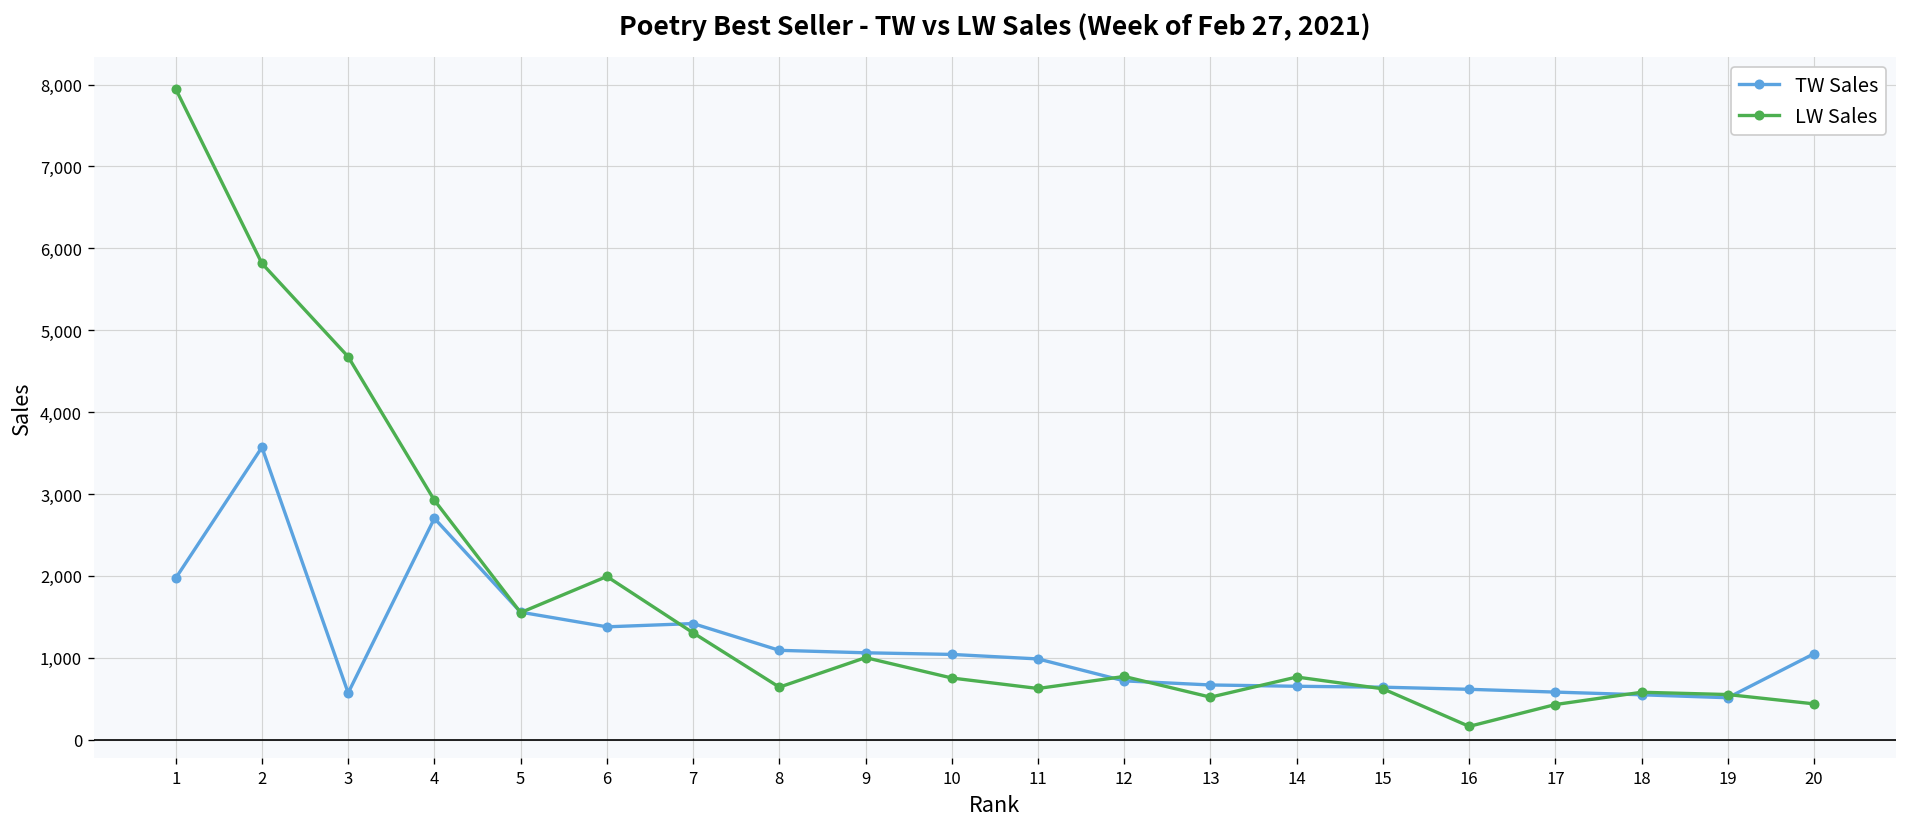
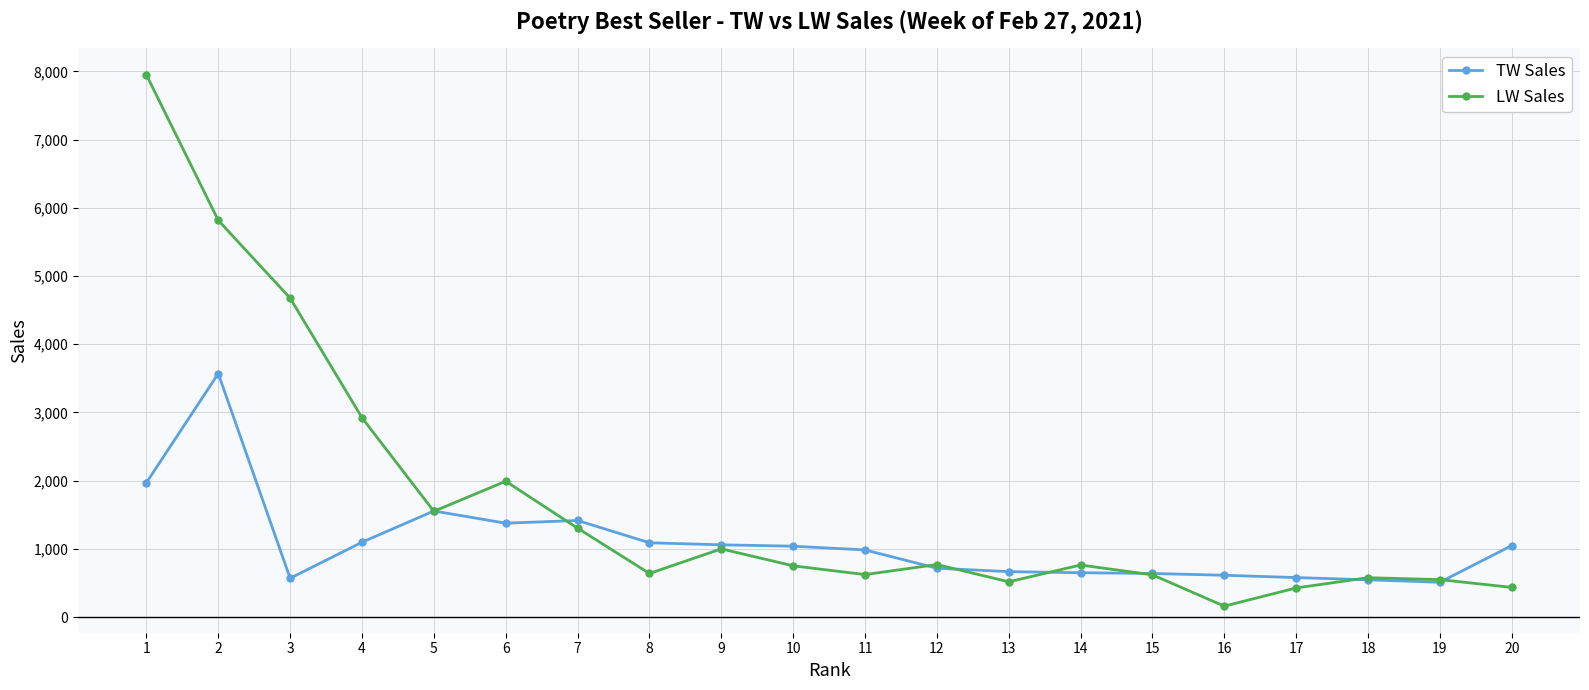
  {
    "TW Sales": {
      "1": "2,000",
      "2": "3,600",
      "3": "600",
-     "4": "2,700",
+     "4": "1,100",
      "6": "1,400",
      "7": "1,400",
      "8": "1,100",
      "9": "1,100",
      "10": "1,000",
      "11": "1,000",
      "12": "700",
      "13": "700",
      "14": "700",
      "16": "600",
      "17": "600",
      "19": "500",
      "20": "1,000"
    },
    "LW Sales": {
      "1": "7,900",
      "2": "5,800",
      "3": "4,700",
      "4": "2,900",
      "6": "2,000",
      "7": "1,300",
      "8": "600",
      "9": "1,000",
      "10": "800",
      "11": "600",
      "12": "800",
      "13": "500",
      "14": "800",
      "16": "200",
      "17": "400",
      "19": "600",
      "20": "400"
    }
  }
